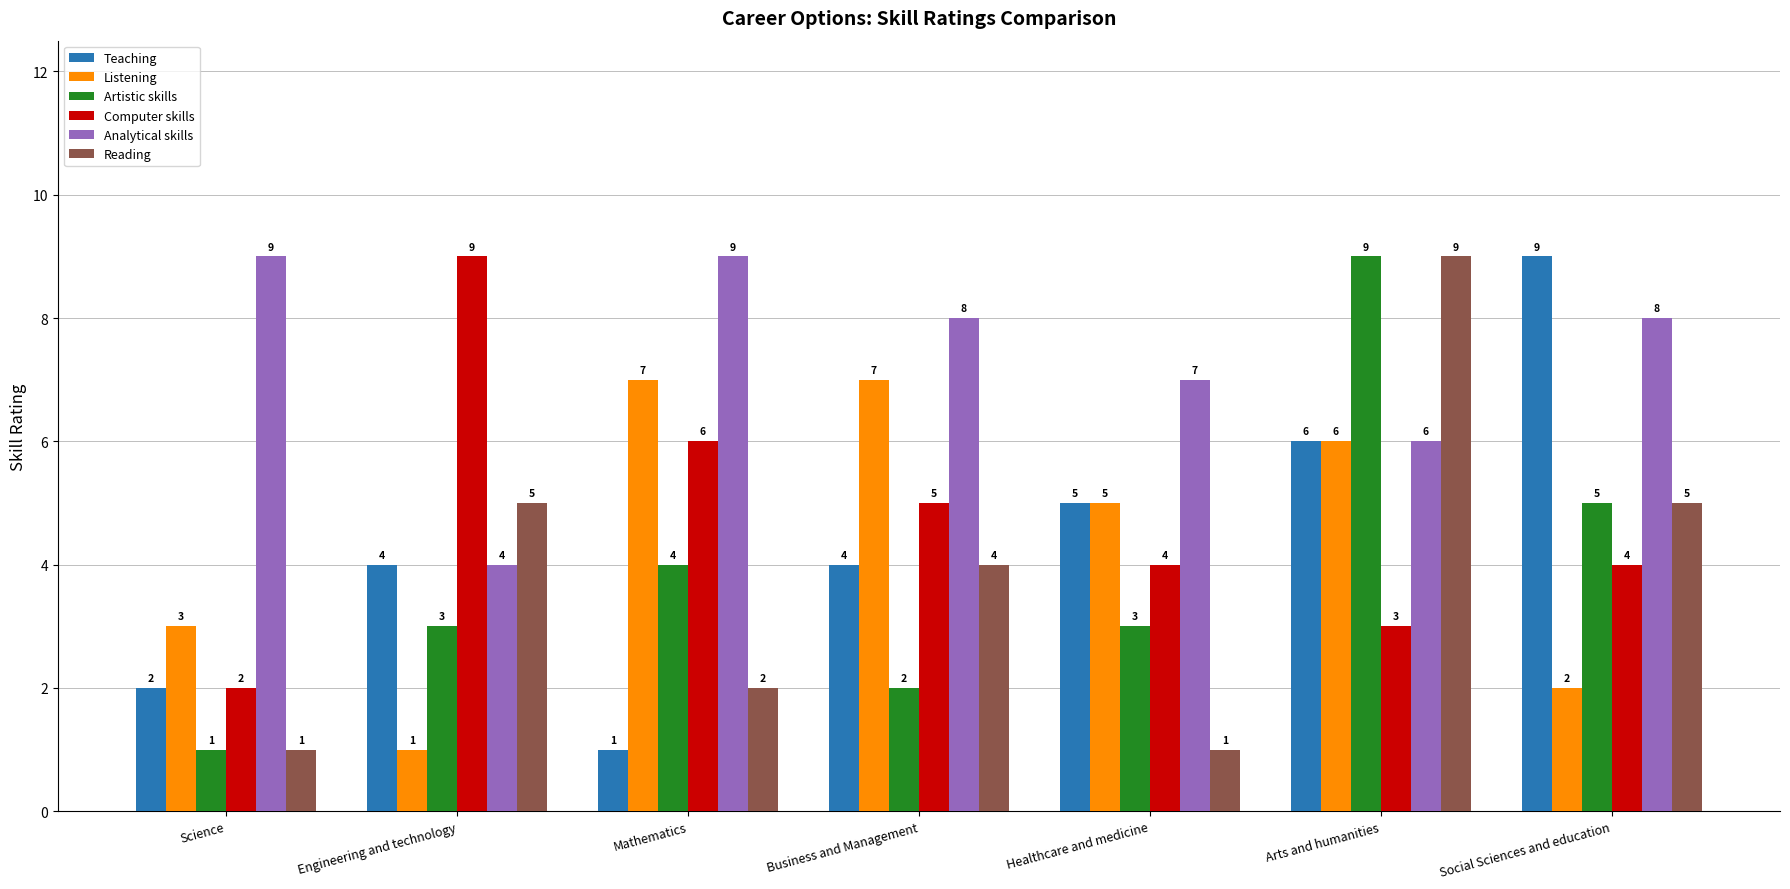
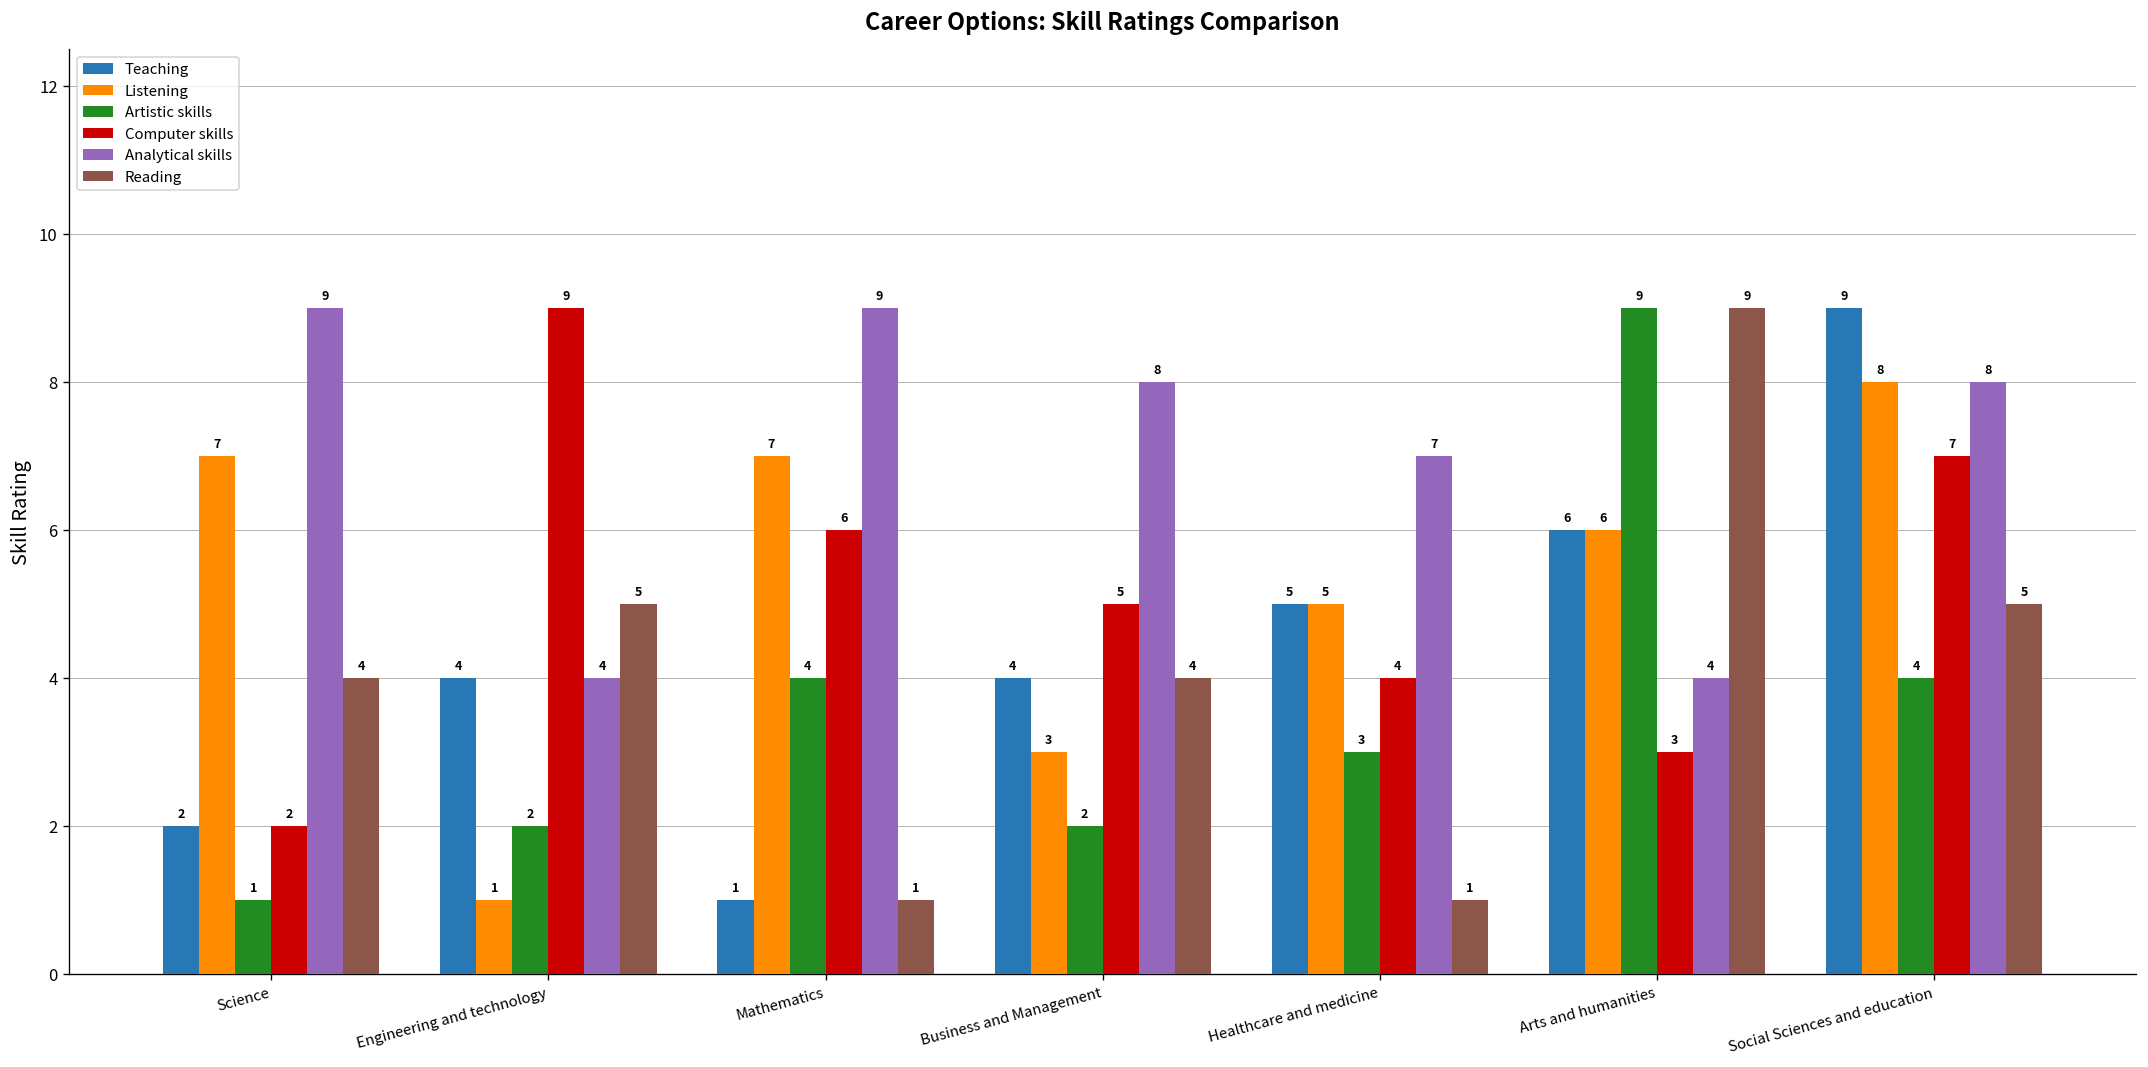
  {
    "Teaching": {
      "Science": 2,
      "Engineering and technology": 4,
      "Mathematics": 1,
      "Business and Management": 4,
      "Healthcare and medicine": 5,
      "Arts and humanities": 6,
      "Social Sciences and education": 9
    },
    "Listening": {
-     "Science": 3,
+     "Science": 7,
      "Engineering and technology": 1,
      "Mathematics": 7,
-     "Business and Management": 7,
+     "Business and Management": 3,
      "Healthcare and medicine": 5,
      "Arts and humanities": 6,
-     "Social Sciences and education": 2
+     "Social Sciences and education": 8
    },
    "Artistic skills": {
      "Science": 1,
-     "Engineering and technology": 3,
+     "Engineering and technology": 2,
      "Mathematics": 4,
      "Business and Management": 2,
      "Healthcare and medicine": 3,
      "Arts and humanities": 9,
-     "Social Sciences and education": 5
+     "Social Sciences and education": 4
    },
    "Computer skills": {
      "Science": 2,
      "Engineering and technology": 9,
      "Mathematics": 6,
      "Business and Management": 5,
      "Healthcare and medicine": 4,
      "Arts and humanities": 3,
-     "Social Sciences and education": 4
+     "Social Sciences and education": 7
    },
    "Analytical skills": {
      "Science": 9,
      "Engineering and technology": 4,
      "Mathematics": 9,
      "Business and Management": 8,
      "Healthcare and medicine": 7,
-     "Arts and humanities": 6,
+     "Arts and humanities": 4,
      "Social Sciences and education": 8
    },
    "Reading": {
-     "Science": 1,
+     "Science": 4,
      "Engineering and technology": 5,
-     "Mathematics": 2,
+     "Mathematics": 1,
      "Business and Management": 4,
      "Healthcare and medicine": 1,
      "Arts and humanities": 9,
      "Social Sciences and education": 5
    }
  }
